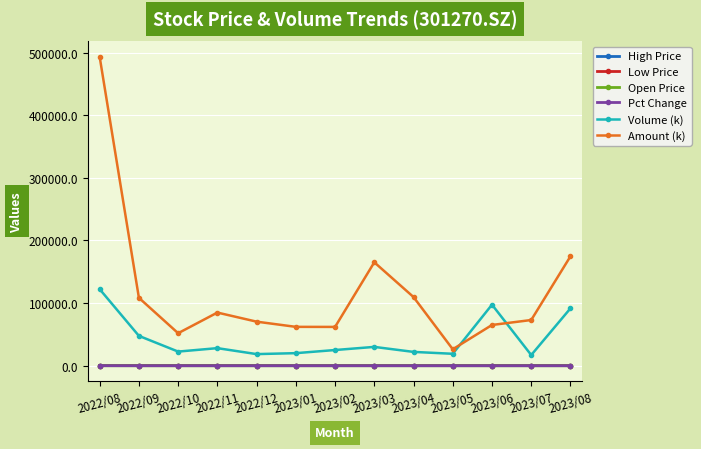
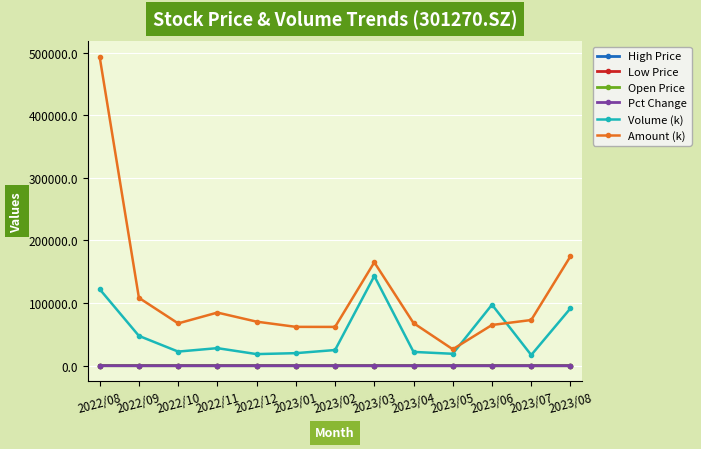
  {
    "Pct Change": {
      "2022/08": 0,
      "2022/09": 0,
      "2022/10": 0,
      "2022/11": 0,
      "2022/12": 0,
      "2023/01": 0,
      "2023/02": 0,
      "2023/03": 0,
      "2023/04": 0,
      "2023/05": 0,
      "2023/06": 0,
      "2023/07": 0,
      "2023/08": 0
    },
    "Volume (k)": {
      "2022/08": 120000,
      "2022/09": 50000,
      "2022/10": 20000,
      "2022/11": 30000,
      "2022/12": 20000,
      "2023/01": 20000,
      "2023/02": 30000,
-     "2023/03": 30000,
+     "2023/03": 140000,
      "2023/04": 20000,
      "2023/05": 20000,
      "2023/06": 100000,
      "2023/07": 20000,
      "2023/08": 90000
    },
    "Amount (k)": {
      "2022/08": 490000,
      "2022/09": 110000,
-     "2022/10": 50000,
+     "2022/10": 70000,
      "2022/11": 80000,
      "2022/12": 70000,
      "2023/01": 60000,
      "2023/02": 60000,
      "2023/03": 170000,
-     "2023/04": 110000,
+     "2023/04": 70000,
      "2023/05": 30000,
      "2023/06": 70000,
      "2023/07": 70000,
      "2023/08": 170000
    }
  }
